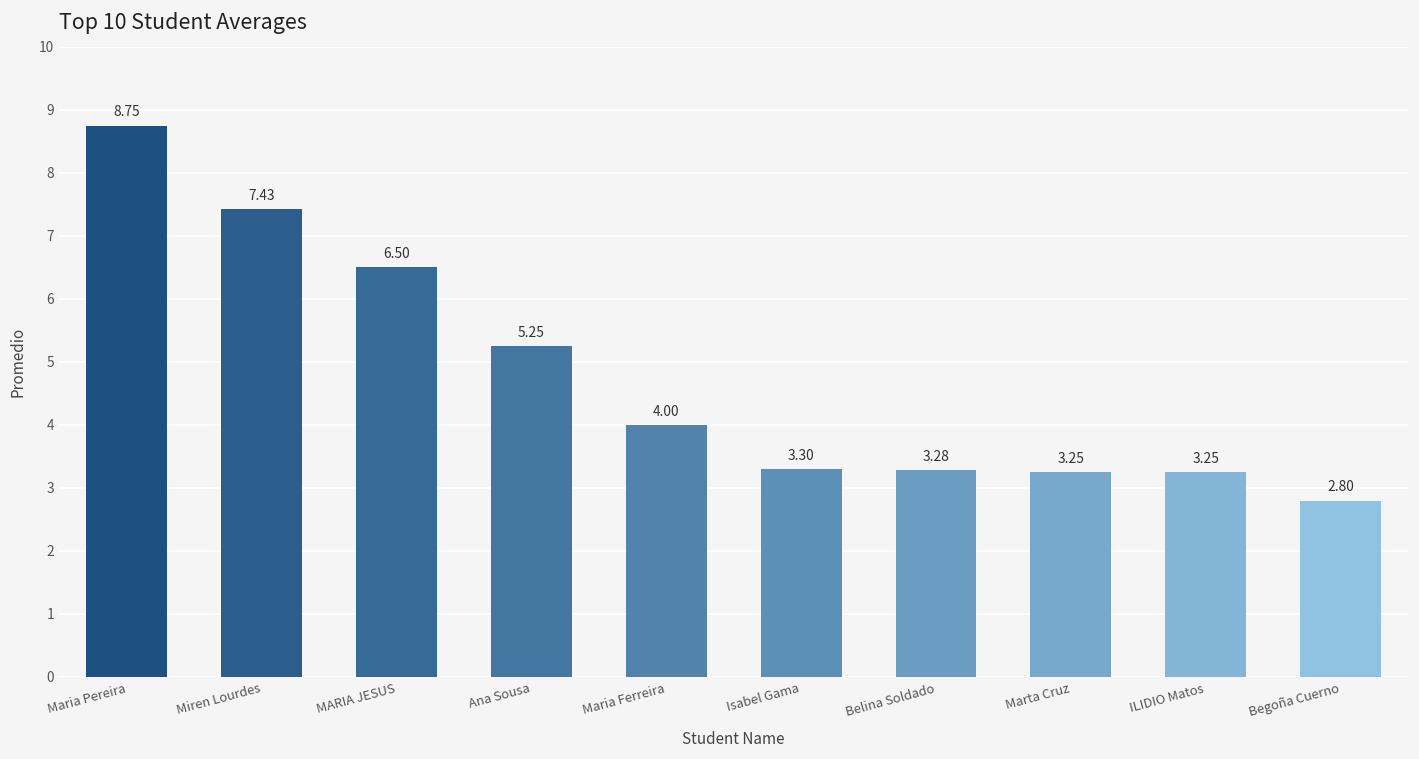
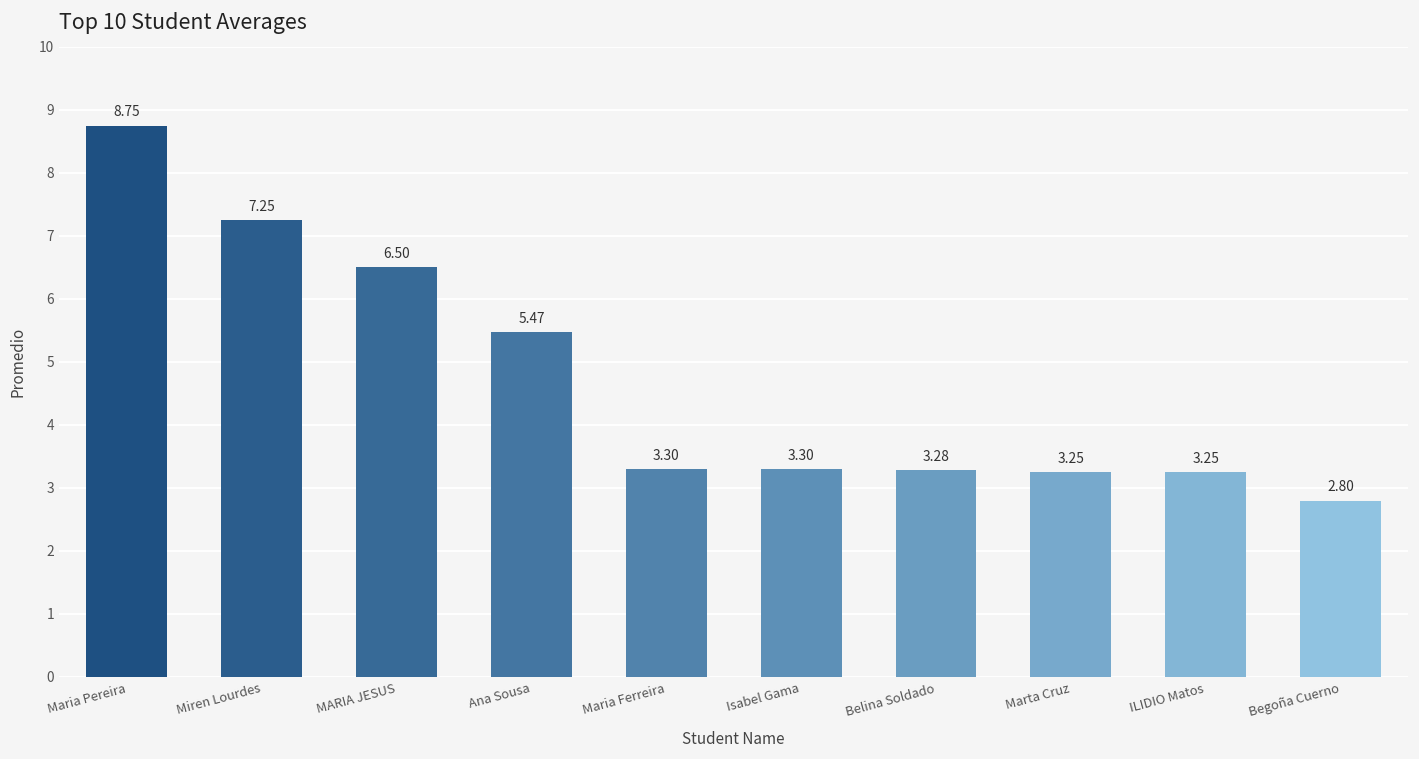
  {
    "Maria Pereira": 8.75,
-   "Miren Lourdes": 7.43,
+   "Miren Lourdes": 7.25,
    "MARIA JESUS": 6.50,
-   "Ana Sousa": 5.25,
-   "Maria Ferreira": 4.00,
+   "Ana Sousa": 5.47,
+   "Maria Ferreira": 3.30,
    "Isabel Gama": 3.30,
    "Belina Soldado": 3.28,
    "Marta Cruz": 3.25,
    "ILIDIO Matos": 3.25,
    "Begoña Cuerno": 2.80
  }
